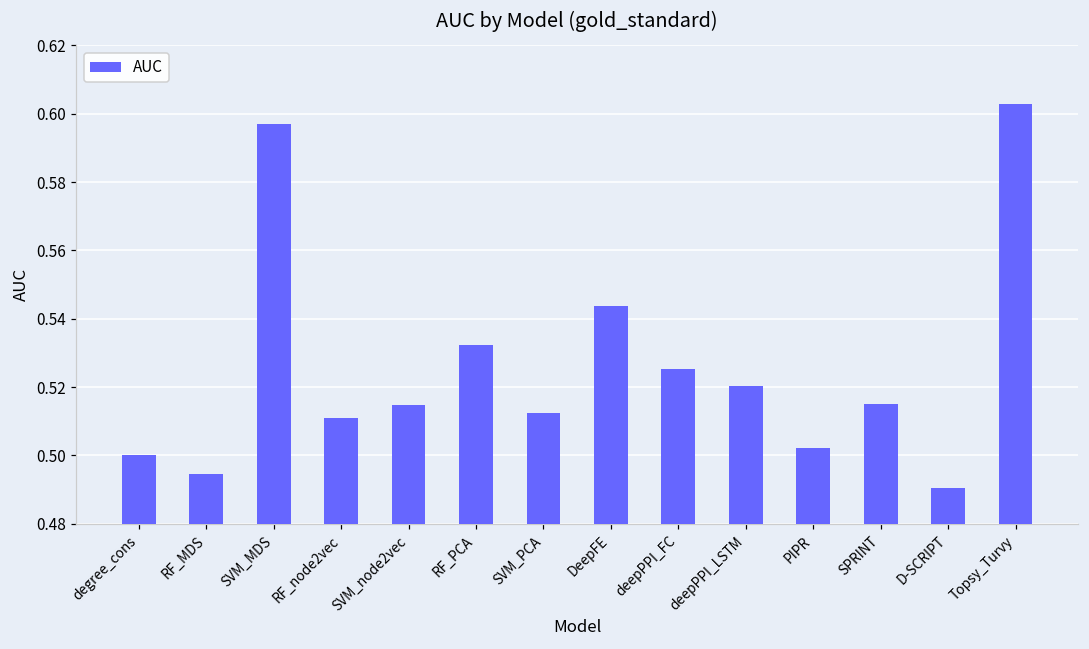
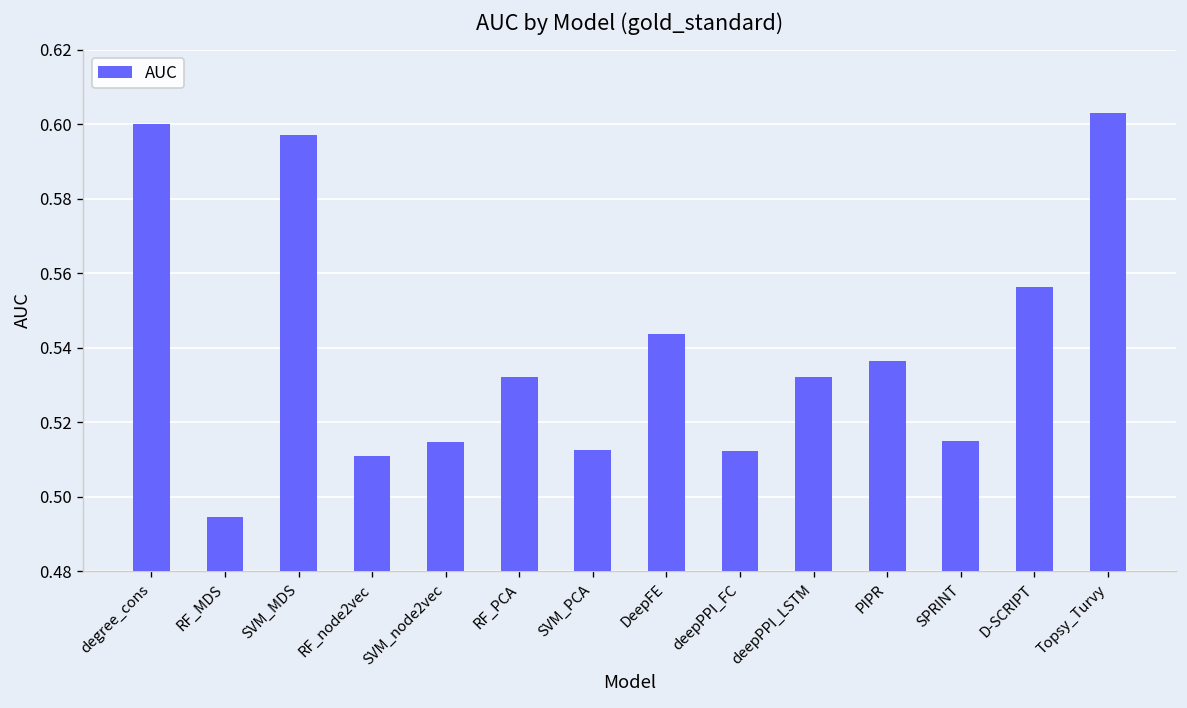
  {
-   "degree_cons": 0.5,
+   "degree_cons": 0.6,
    "RF_MDS": 0.495,
    "SVM_MDS": 0.597,
    "RF_node2vec": 0.511,
    "SVM_node2vec": 0.515,
    "RF_PCA": 0.532,
    "SVM_PCA": 0.513,
    "DeepFE": 0.544,
-   "deepPPI_FC": 0.525,
-   "deepPPI_LSTM": 0.520,
-   "PIPR": 0.502,
+   "deepPPI_FC": 0.512,
+   "deepPPI_LSTM": 0.532,
+   "PIPR": 0.536,
    "SPRINT": 0.515,
-   "D-SCRIPT": 0.490,
+   "D-SCRIPT": 0.556,
    "Topsy_Turvy": 0.603
  }
